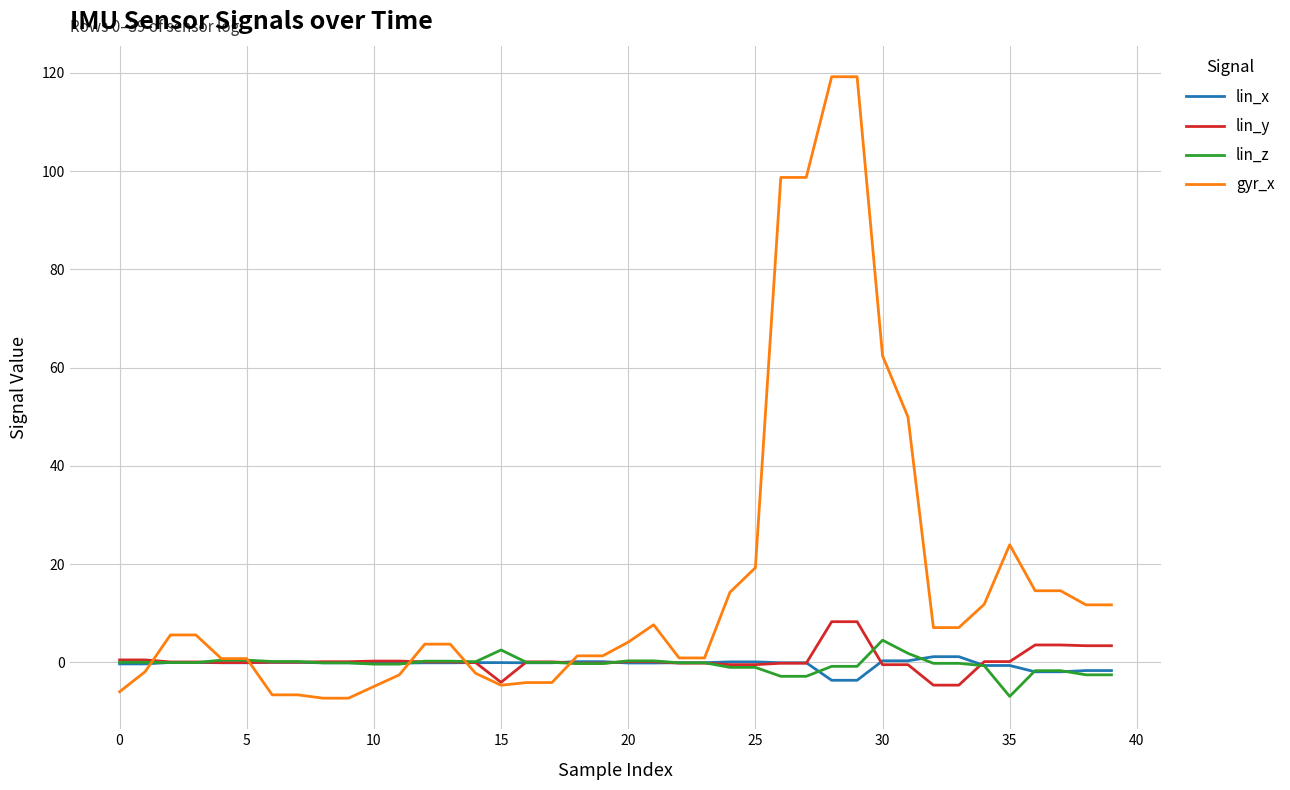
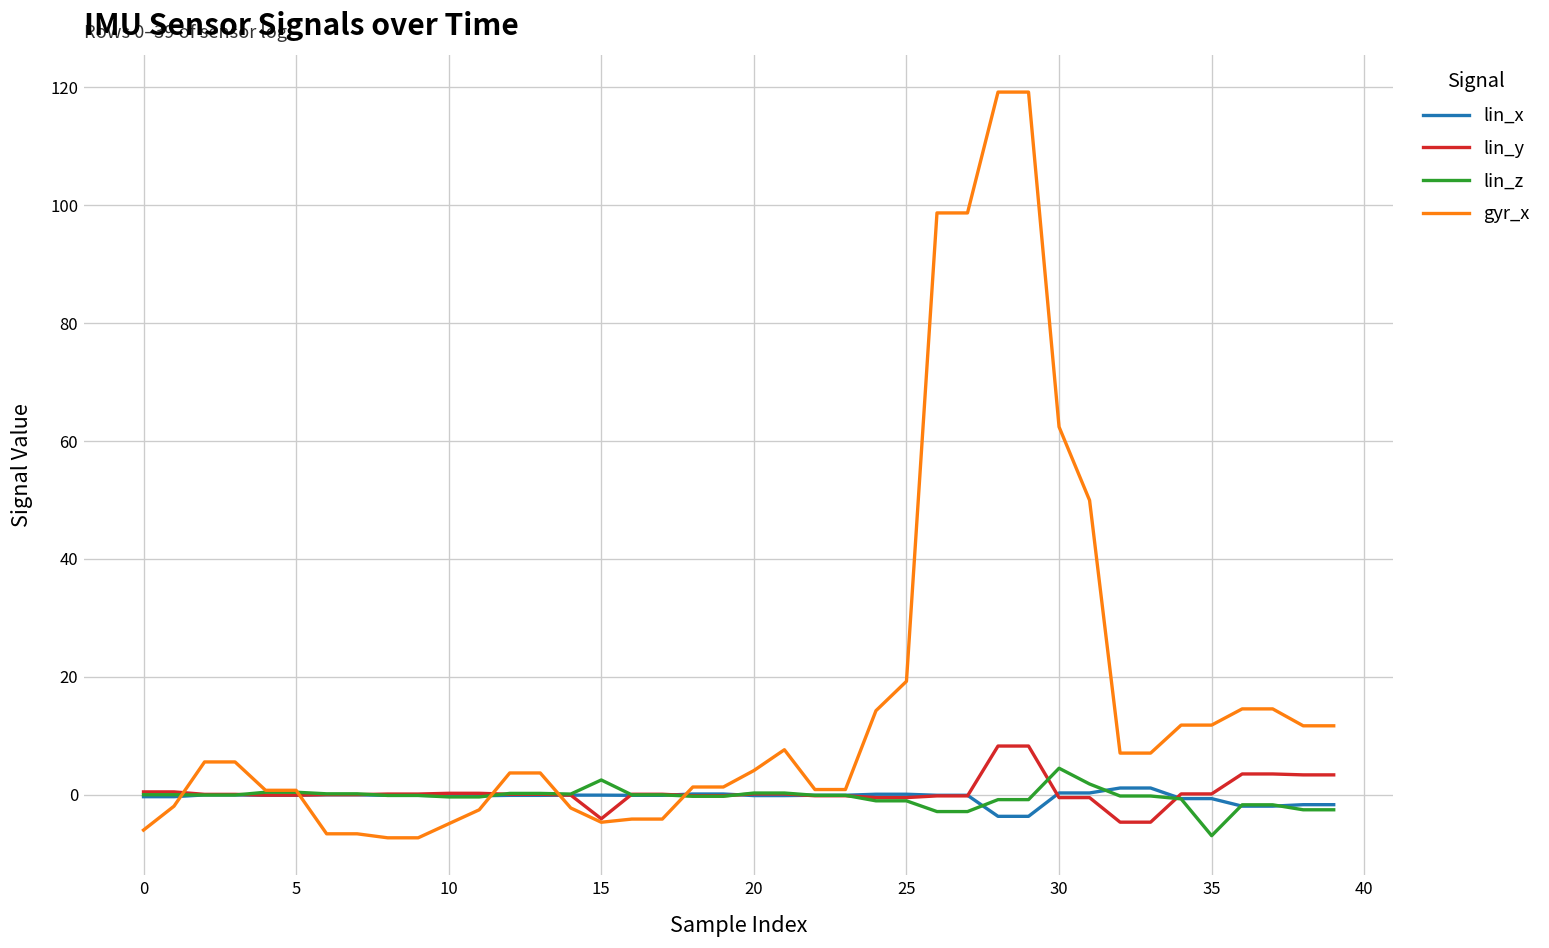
  {
    "lin_x": {
      "15": 0,
      "25": 0,
      "30": 0,
      "35": -1
    },
    "lin_y": {
      "15": -4,
      "25": 0,
      "30": 0,
      "35": 0
    },
    "lin_z": {
      "15": 3,
      "25": -1,
      "30": 4,
      "35": -7
    },
    "gyr_x": {
      "0": -6,
      "10": -5,
      "15": -5,
      "20": 4,
      "25": 19,
      "30": 62,
-     "35": 24
+     "35": 12
    }
  }
